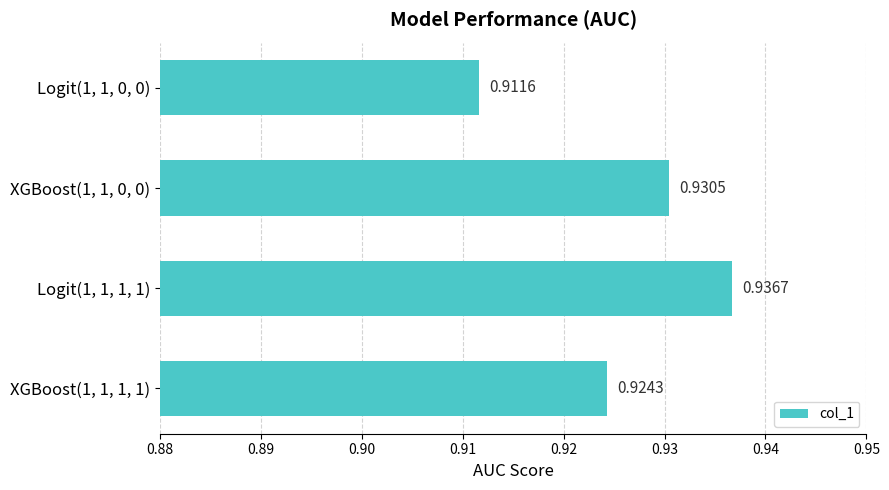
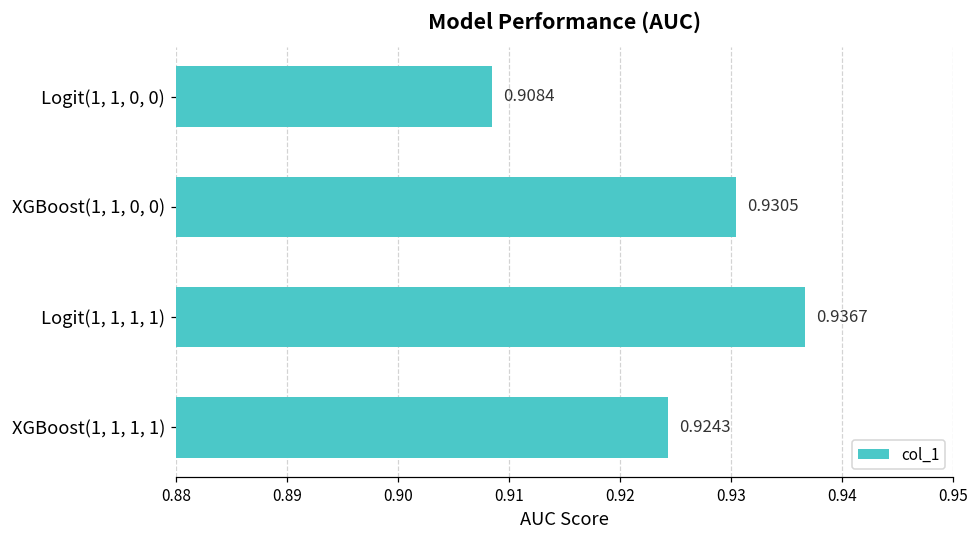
  {
-   "Logit(1, 1, 0, 0)": 0.9116,
+   "Logit(1, 1, 0, 0)": 0.9084,
    "XGBoost(1, 1, 0, 0)": 0.9305,
    "Logit(1, 1, 1, 1)": 0.9367,
    "XGBoost(1, 1, 1, 1)": 0.9243
  }
